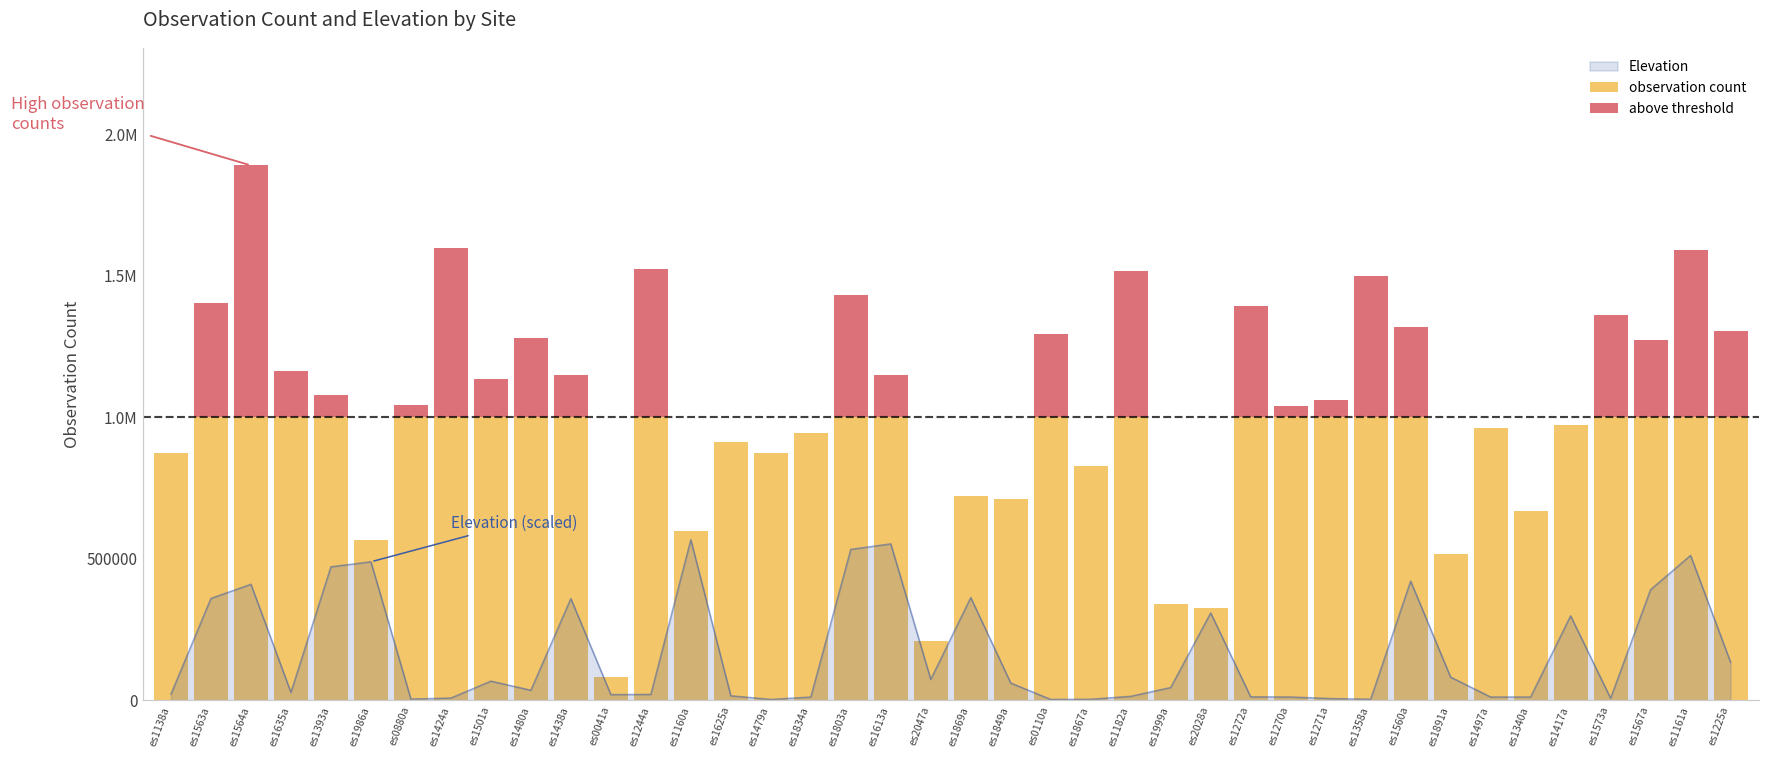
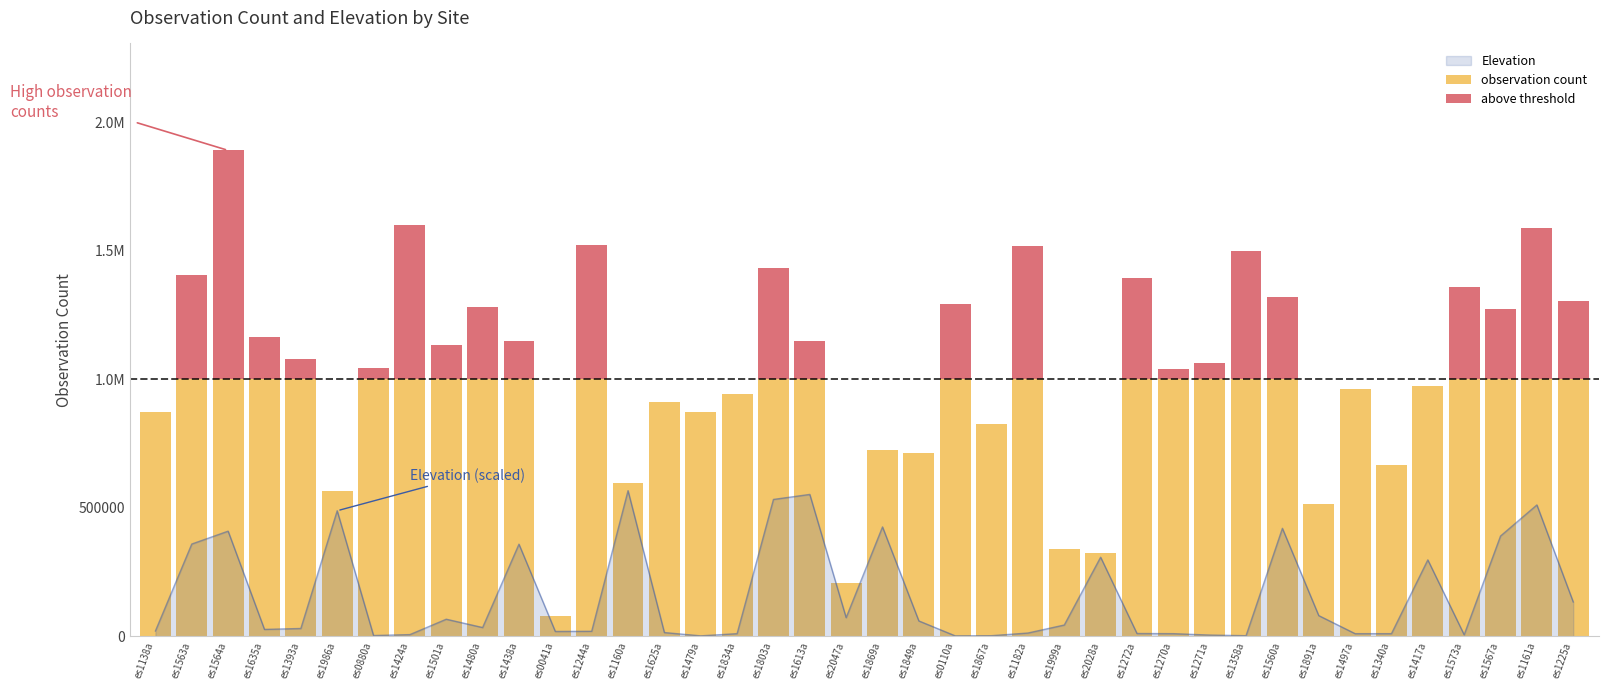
  {
    "Elevation": {
      "es1138a": 20000,
      "es1563a": 360000,
      "es1564a": 410000,
      "es1635a": 30000,
-     "es1393a": 470000,
+     "es1393a": 30000,
      "es1986a": 490000,
      "es0880a": 0,
      "es1424a": 10000,
      "es1501a": 70000,
      "es1480a": 30000,
      "es1438a": 360000,
      "es0041a": 20000,
      "es1244a": 20000,
      "es1160a": 570000,
      "es1625a": 20000,
      "es1479a": 0,
      "es1834a": 10000,
      "es1803a": 530000,
      "es1613a": 550000,
      "es2047a": 70000,
-     "es1869a": 360000,
+     "es1869a": 430000,
      "es1849a": 60000,
      "es0110a": 0,
      "es1867a": 0,
      "es1182a": 10000,
      "es1999a": 40000,
      "es2028a": 310000,
      "es1272a": 10000,
      "es1270a": 10000,
      "es1271a": 10000,
      "es1358a": 0,
      "es1560a": 420000,
      "es1891a": 80000,
      "es1497a": 10000,
      "es1340a": 10000,
      "es1417a": 300000,
      "es1573a": 10000,
      "es1567a": 390000,
      "es1161a": 510000,
      "es1225a": 130000
    },
    "observation count": {
      "es1138a": 870000,
      "es1563a": 1000000,
      "es1564a": 1000000,
      "es1635a": 1000000,
      "es1393a": 1000000,
      "es1986a": 570000,
      "es0880a": 1000000,
      "es1424a": 1000000,
      "es1501a": 1000000,
      "es1480a": 1000000,
      "es1438a": 1000000,
      "es0041a": 80000,
      "es1244a": 1000000,
      "es1160a": 600000,
      "es1625a": 910000,
      "es1479a": 870000,
      "es1834a": 940000,
      "es1803a": 1000000,
      "es1613a": 1000000,
      "es2047a": 210000,
      "es1869a": 720000,
      "es1849a": 710000,
      "es0110a": 1000000,
      "es1867a": 830000,
      "es1182a": 1000000,
      "es1999a": 340000,
      "es2028a": 320000,
      "es1272a": 1000000,
      "es1270a": 1000000,
      "es1271a": 1000000,
      "es1358a": 1000000,
      "es1560a": 1000000,
      "es1891a": 520000,
      "es1497a": 960000,
      "es1340a": 670000,
      "es1417a": 970000,
      "es1573a": 1000000,
      "es1567a": 1000000,
      "es1161a": 1000000,
      "es1225a": 1000000
    }
  }
